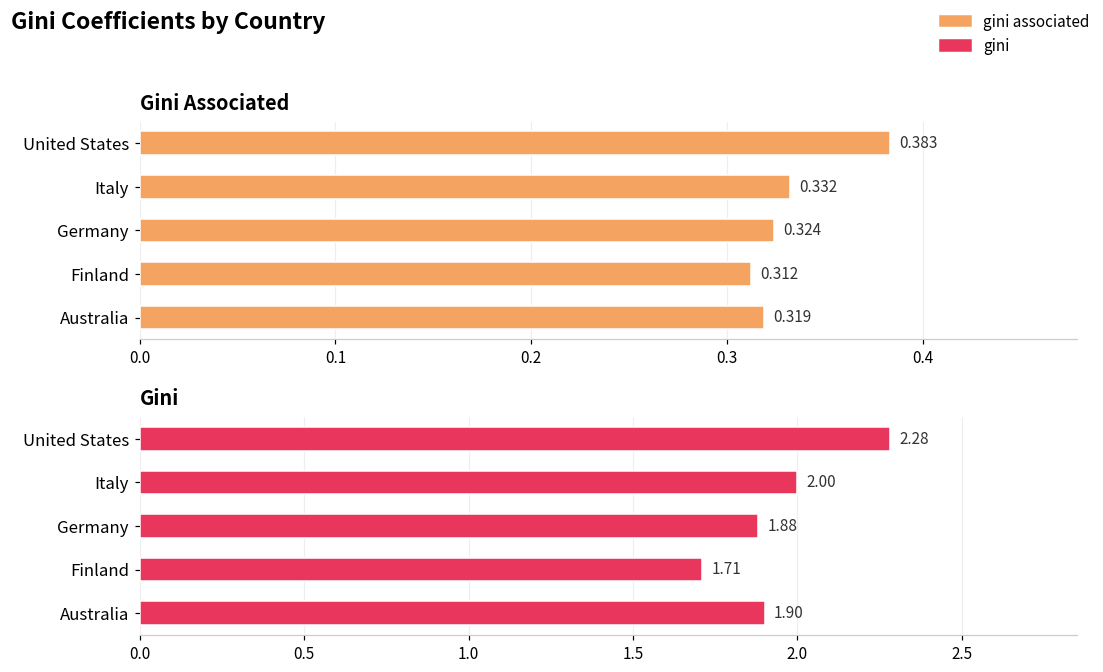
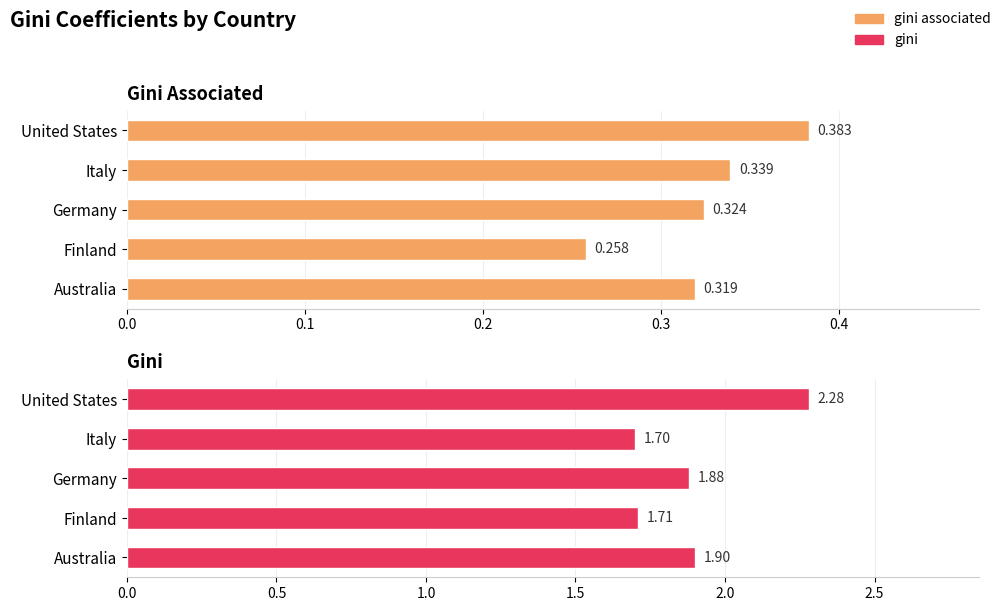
  {
    "Gini Associated": {
      "United States": 0.383,
-     "Italy": 0.332,
+     "Italy": 0.339,
      "Germany": 0.324,
-     "Finland": 0.312,
+     "Finland": 0.258,
      "Australia": 0.319
    },
    "Gini": {
      "United States": 2.28,
-     "Italy": 2.00,
+     "Italy": 1.70,
      "Germany": 1.88,
      "Finland": 1.71,
      "Australia": 1.90
    }
  }
